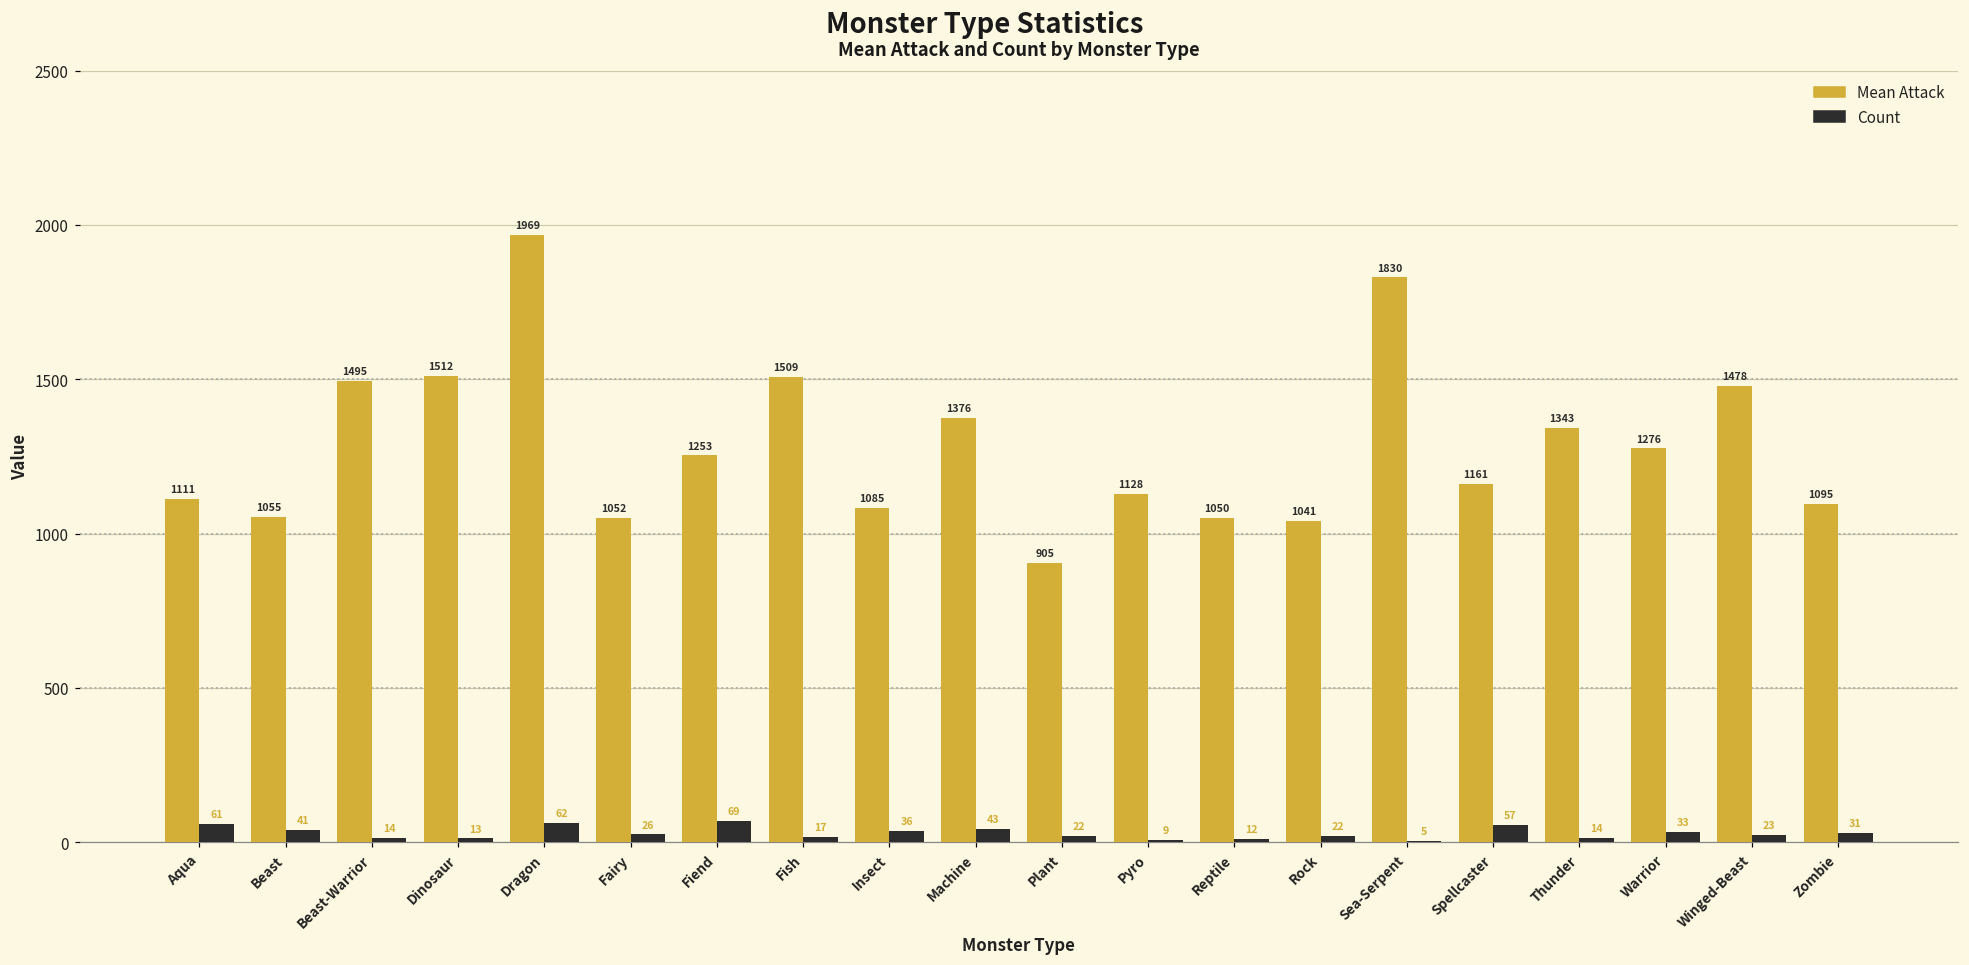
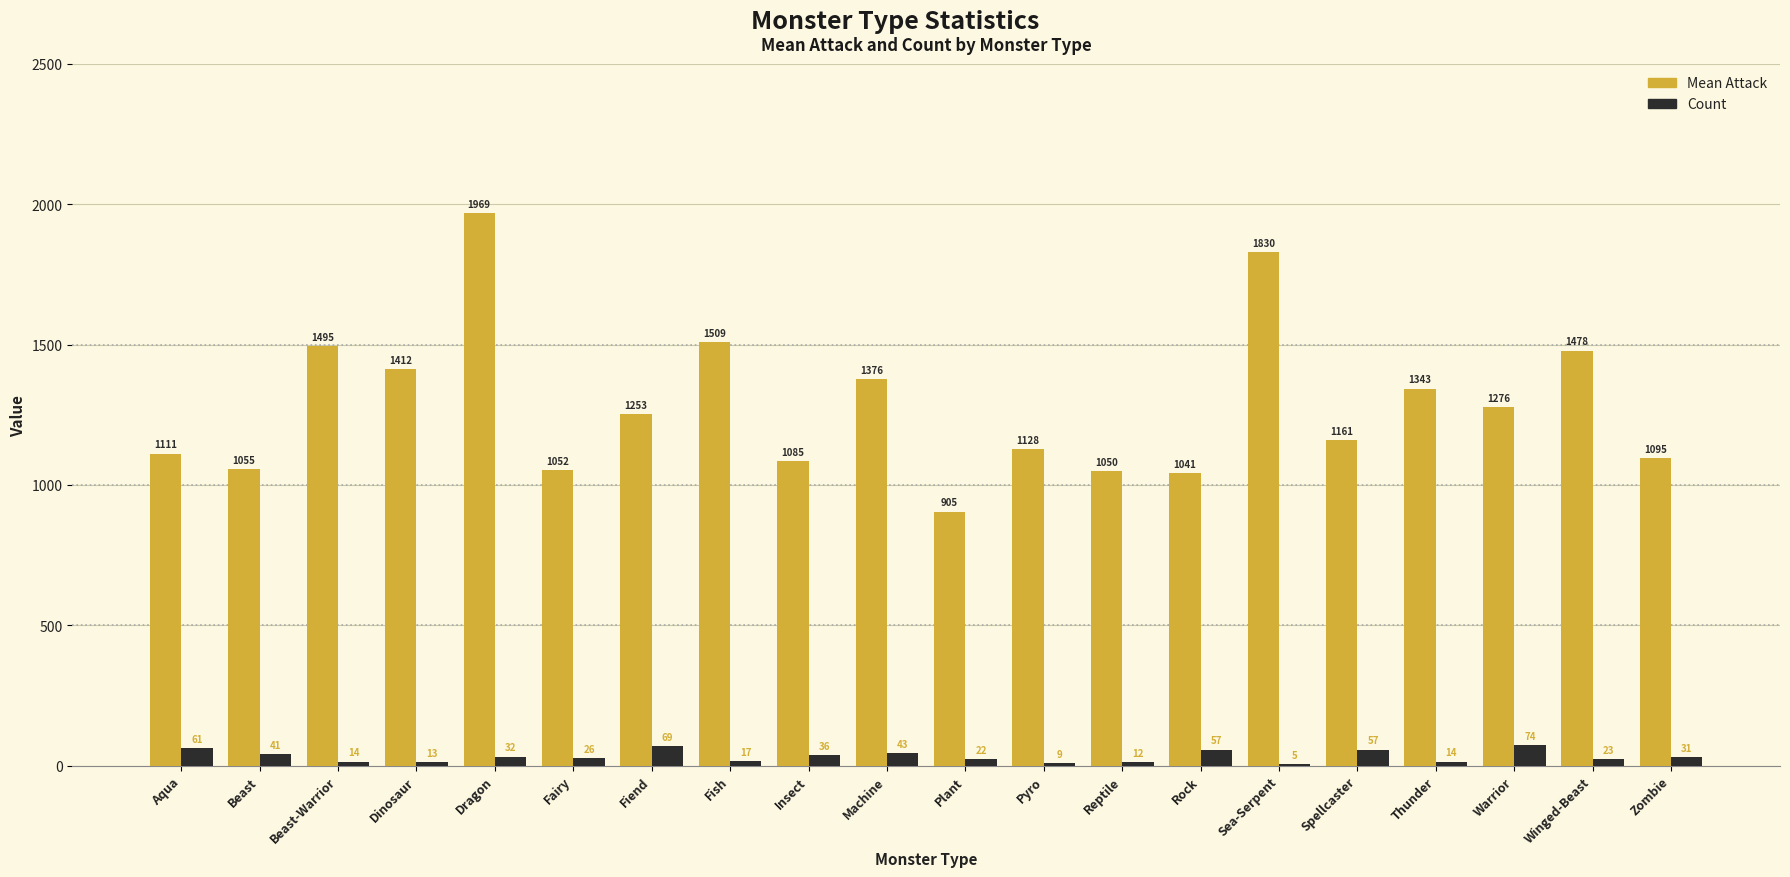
  {
    "Mean Attack": {
      "Aqua": 1111,
      "Beast": 1055,
      "Beast-Warrior": 1495,
-     "Dinosaur": 1512,
+     "Dinosaur": 1412,
      "Dragon": 1969,
      "Fairy": 1052,
      "Fiend": 1253,
      "Fish": 1509,
      "Insect": 1085,
      "Machine": 1376,
      "Plant": 905,
      "Pyro": 1128,
      "Reptile": 1050,
      "Rock": 1041,
      "Sea-Serpent": 1830,
      "Spellcaster": 1161,
      "Thunder": 1343,
      "Warrior": 1276,
      "Winged-Beast": 1478,
      "Zombie": 1095
    },
    "Count": {
      "Aqua": 61,
      "Beast": 41,
      "Beast-Warrior": 14,
      "Dinosaur": 13,
-     "Dragon": 62,
+     "Dragon": 32,
      "Fairy": 26,
      "Fiend": 69,
      "Fish": 17,
      "Insect": 36,
      "Machine": 43,
      "Plant": 22,
      "Pyro": 9,
      "Reptile": 12,
-     "Rock": 22,
+     "Rock": 57,
      "Sea-Serpent": 5,
      "Spellcaster": 57,
      "Thunder": 14,
-     "Warrior": 33,
+     "Warrior": 74,
      "Winged-Beast": 23,
      "Zombie": 31
    }
  }
